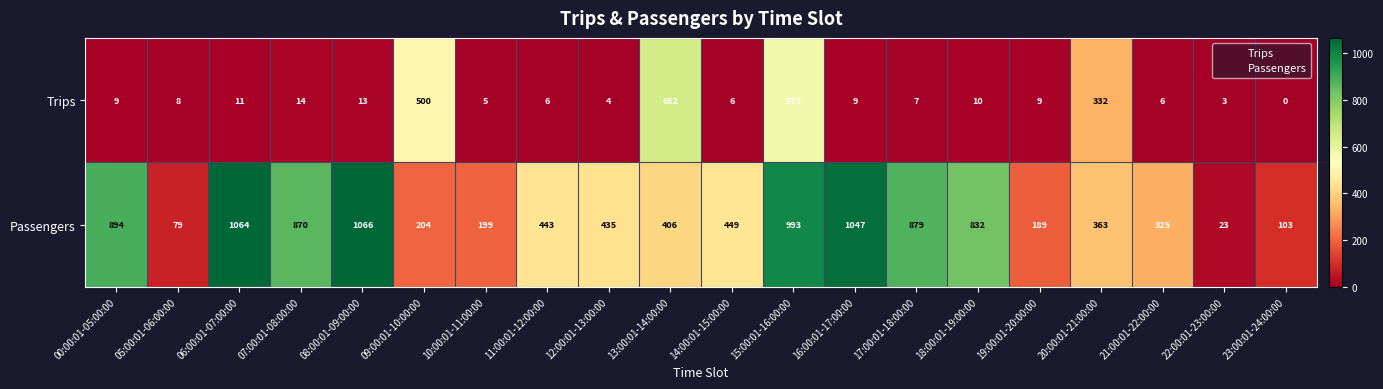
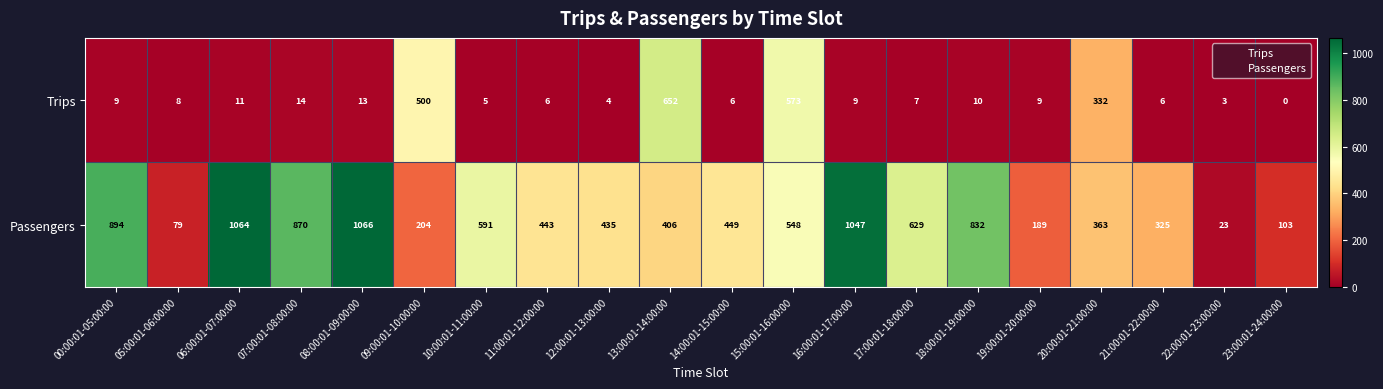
  {
    "Trips": {
      "00:00:01-05:00:00": 9,
      "05:00:01-06:00:00": 8,
      "06:00:01-07:00:00": 11,
      "07:00:01-08:00:00": 14,
      "08:00:01-09:00:00": 13,
      "09:00:01-10:00:00": 500,
      "10:00:01-11:00:00": 5,
      "11:00:01-12:00:00": 6,
      "12:00:01-13:00:00": 4,
      "13:00:01-14:00:00": 652,
      "14:00:01-15:00:00": 6,
      "15:00:01-16:00:00": 573,
      "16:00:01-17:00:00": 9,
      "17:00:01-18:00:00": 7,
      "18:00:01-19:00:00": 10,
      "19:00:01-20:00:00": 9,
      "20:00:01-21:00:00": 332,
      "21:00:01-22:00:00": 6,
      "22:00:01-23:00:00": 3,
      "23:00:01-24:00:00": 0
    },
    "Passengers": {
      "00:00:01-05:00:00": 894,
      "05:00:01-06:00:00": 79,
      "06:00:01-07:00:00": 1064,
      "07:00:01-08:00:00": 870,
      "08:00:01-09:00:00": 1066,
      "09:00:01-10:00:00": 204,
-     "10:00:01-11:00:00": 199,
+     "10:00:01-11:00:00": 591,
      "11:00:01-12:00:00": 443,
      "12:00:01-13:00:00": 435,
      "13:00:01-14:00:00": 406,
      "14:00:01-15:00:00": 449,
-     "15:00:01-16:00:00": 993,
+     "15:00:01-16:00:00": 548,
      "16:00:01-17:00:00": 1047,
-     "17:00:01-18:00:00": 879,
+     "17:00:01-18:00:00": 629,
      "18:00:01-19:00:00": 832,
      "19:00:01-20:00:00": 189,
      "20:00:01-21:00:00": 363,
      "21:00:01-22:00:00": 325,
      "22:00:01-23:00:00": 23,
      "23:00:01-24:00:00": 103
    }
  }
